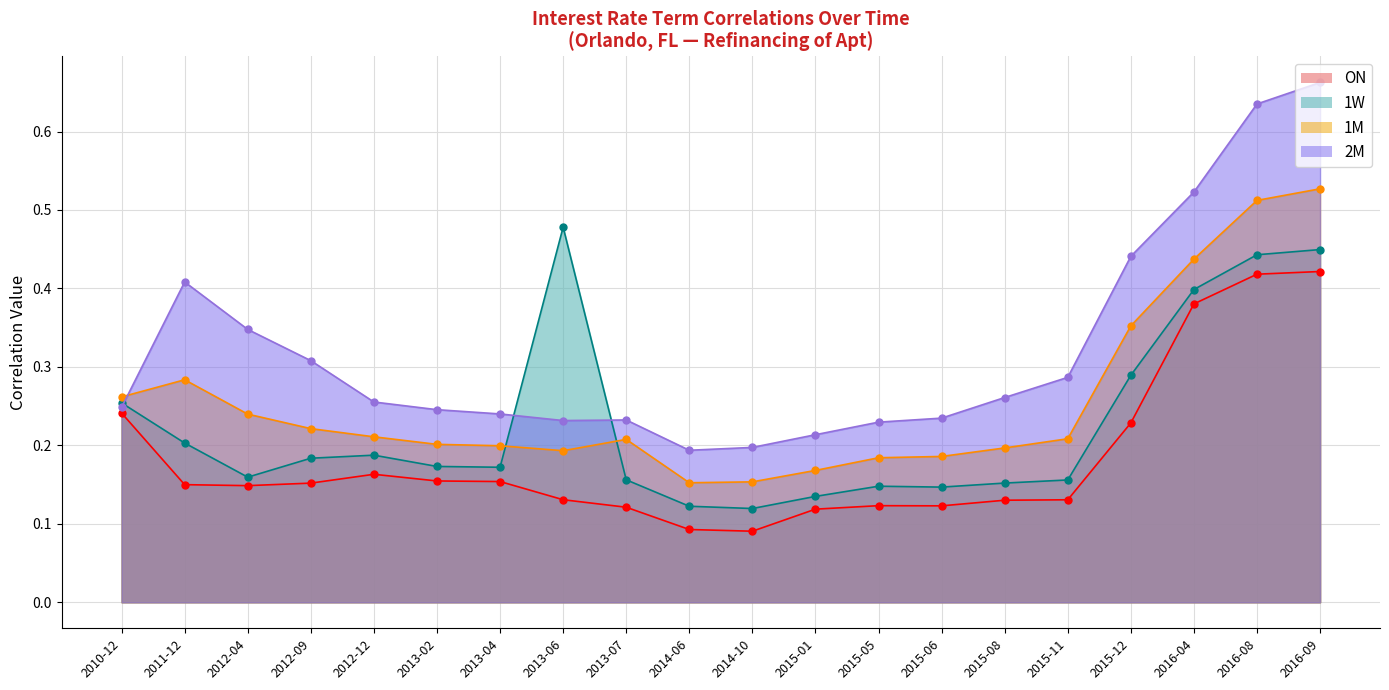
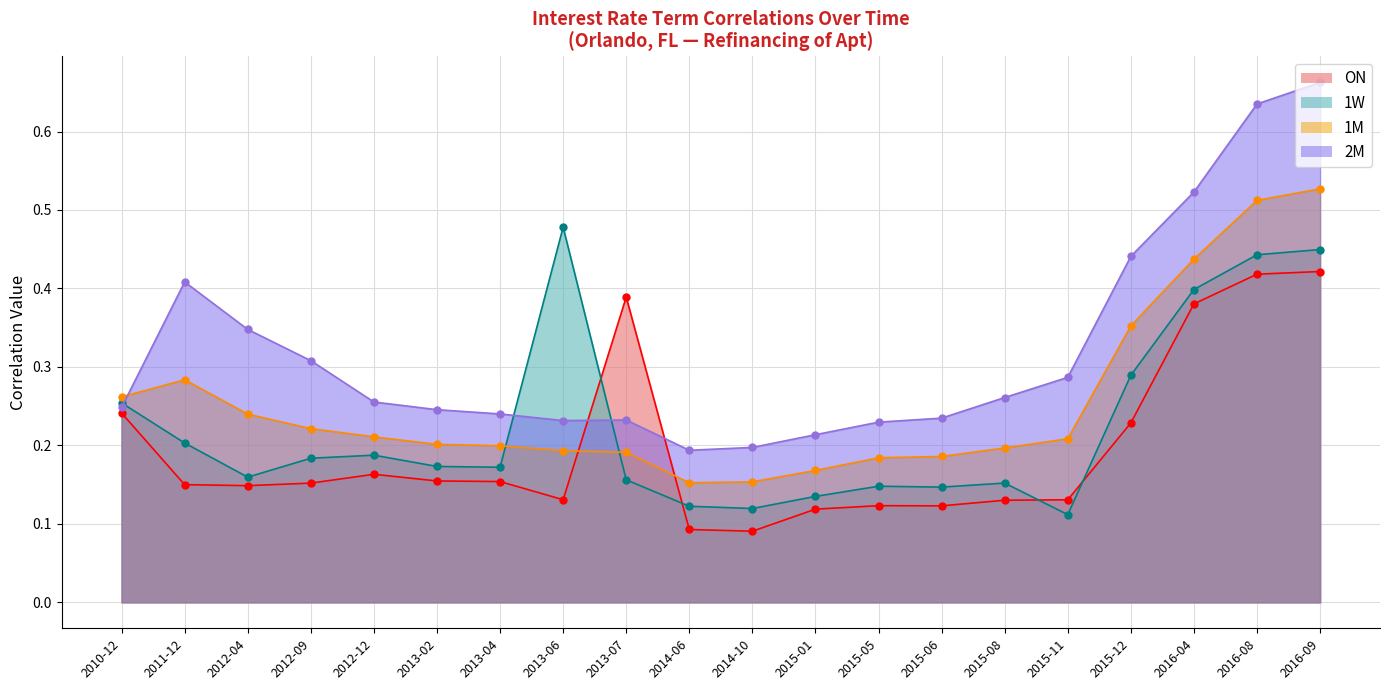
  {
    "ON": {
      "2010-12": 0.24,
      "2011-12": 0.15,
      "2012-04": 0.15,
      "2012-09": 0.15,
      "2012-12": 0.16,
      "2013-02": 0.15,
      "2013-04": 0.15,
      "2013-06": 0.13,
-     "2013-07": 0.12,
+     "2013-07": 0.39,
      "2014-06": 0.09,
      "2014-10": 0.09,
      "2015-01": 0.12,
      "2015-05": 0.12,
      "2015-06": 0.12,
      "2015-08": 0.13,
      "2015-11": 0.13,
      "2015-12": 0.23,
      "2016-04": 0.38,
      "2016-08": 0.42,
      "2016-09": 0.42
    },
    "1W": {
      "2010-12": 0.25,
      "2011-12": 0.20,
      "2012-04": 0.16,
      "2012-09": 0.18,
      "2012-12": 0.19,
      "2013-02": 0.17,
      "2013-04": 0.17,
      "2013-06": 0.48,
      "2013-07": 0.16,
      "2014-06": 0.12,
      "2014-10": 0.12,
      "2015-01": 0.13,
      "2015-05": 0.15,
      "2015-06": 0.15,
      "2015-08": 0.15,
-     "2015-11": 0.16,
+     "2015-11": 0.11,
      "2015-12": 0.29,
      "2016-04": 0.40,
      "2016-08": 0.44,
      "2016-09": 0.45
    },
    "1M": {
      "2010-12": 0.26,
      "2011-12": 0.28,
      "2012-04": 0.24,
      "2012-09": 0.22,
      "2012-12": 0.21,
      "2013-02": 0.20,
      "2013-04": 0.20,
      "2013-06": 0.19,
-     "2013-07": 0.21,
+     "2013-07": 0.19,
      "2014-06": 0.15,
      "2014-10": 0.15,
      "2015-01": 0.17,
      "2015-05": 0.18,
      "2015-06": 0.19,
      "2015-08": 0.20,
      "2015-11": 0.21,
      "2015-12": 0.35,
      "2016-04": 0.44,
      "2016-08": 0.51,
      "2016-09": 0.53
    },
    "2M": {
      "2010-12": 0.25,
      "2011-12": 0.41,
      "2012-04": 0.35,
      "2012-09": 0.31,
      "2012-12": 0.26,
      "2013-02": 0.25,
      "2013-04": 0.24,
      "2013-06": 0.23,
      "2013-07": 0.23,
      "2014-06": 0.19,
      "2014-10": 0.20,
      "2015-01": 0.21,
      "2015-05": 0.23,
      "2015-06": 0.23,
      "2015-08": 0.26,
      "2015-11": 0.29,
      "2015-12": 0.44,
      "2016-04": 0.52,
      "2016-08": 0.64
    }
  }
